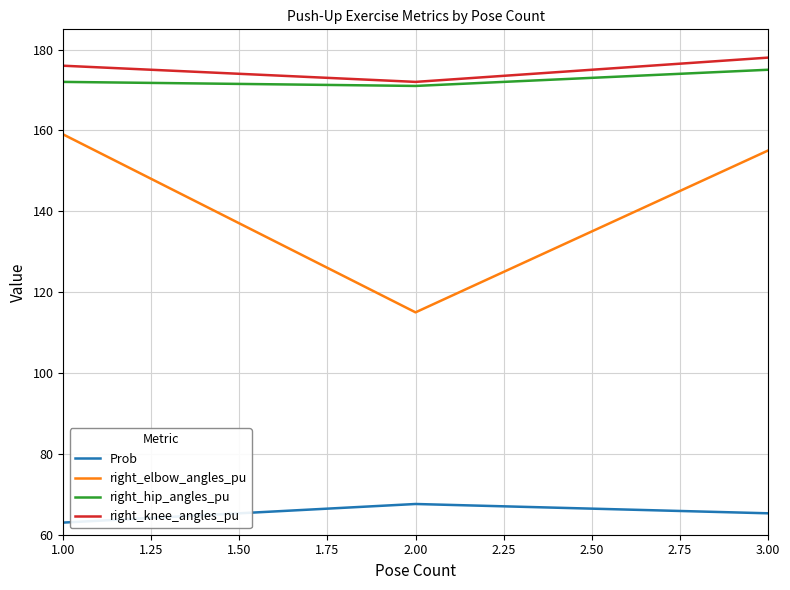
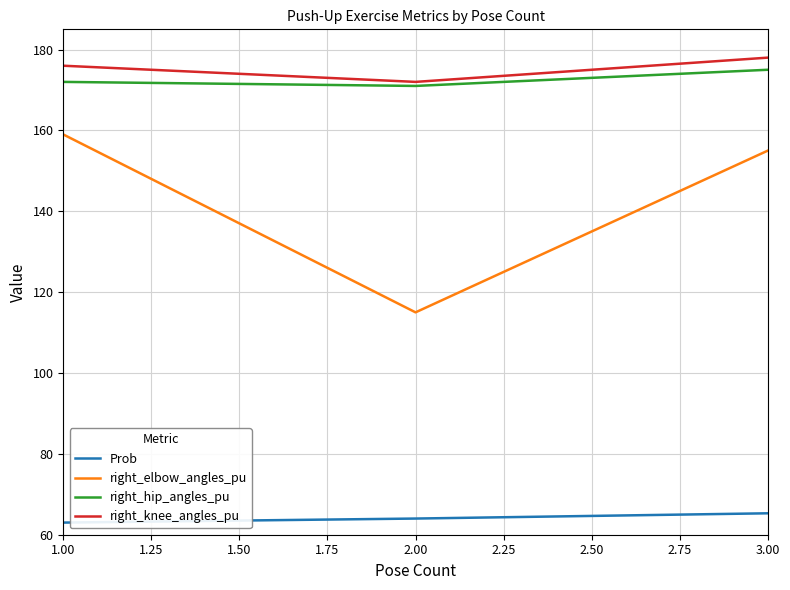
  {
    "Prob": {
      "1.00": 63,
-     "2.00": 68,
+     "2.00": 64,
      "3.00": 65
    },
    "right_elbow_angles_pu": {
      "1.00": 159,
      "2.00": 115,
      "3.00": 155
    },
    "right_hip_angles_pu": {
      "1.00": 172,
      "2.00": 171,
      "3.00": 175
    },
    "right_knee_angles_pu": {
      "1.00": 176,
      "2.00": 172,
      "3.00": 178
    }
  }
